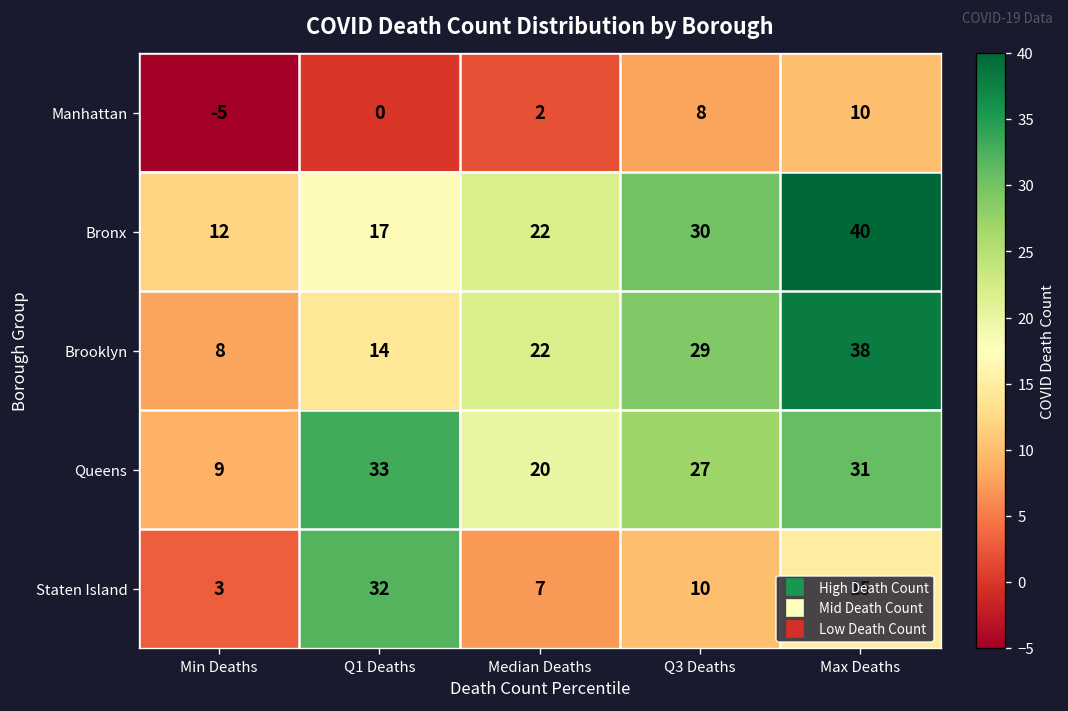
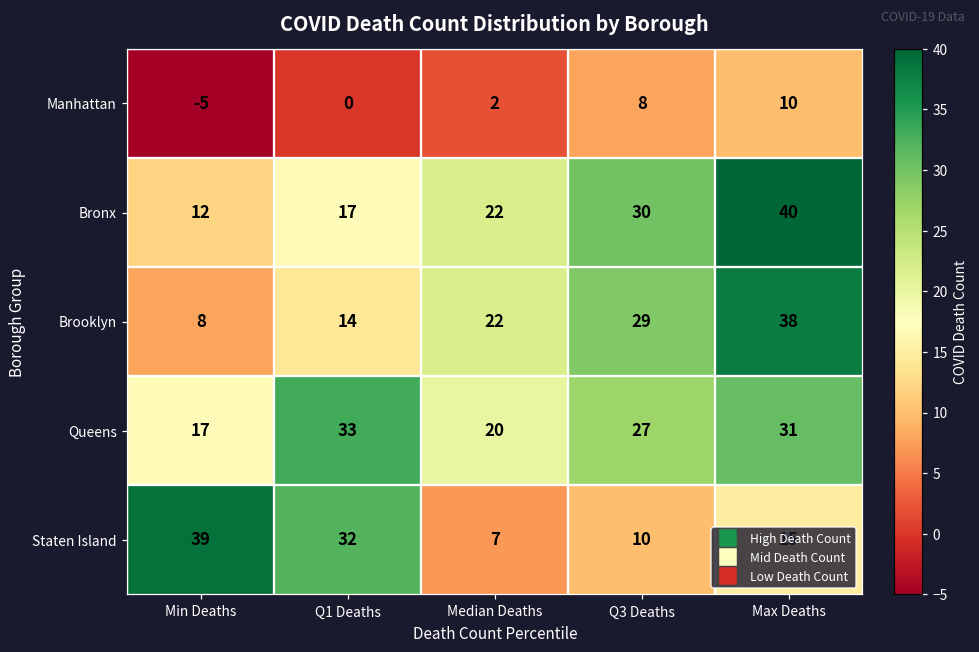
  {
    "Manhattan": {
      "Min Deaths": -5,
      "Q1 Deaths": 0,
      "Median Deaths": 2,
      "Q3 Deaths": 8,
      "Max Deaths": 10
    },
    "Bronx": {
      "Min Deaths": 12,
      "Q1 Deaths": 17,
      "Median Deaths": 22,
      "Q3 Deaths": 30,
      "Max Deaths": 40
    },
    "Brooklyn": {
      "Min Deaths": 8,
      "Q1 Deaths": 14,
      "Median Deaths": 22,
      "Q3 Deaths": 29,
      "Max Deaths": 38
    },
    "Queens": {
-     "Min Deaths": 9,
+     "Min Deaths": 17,
      "Q1 Deaths": 33,
      "Median Deaths": 20,
      "Q3 Deaths": 27,
      "Max Deaths": 31
    },
    "Staten Island": {
-     "Min Deaths": 3,
+     "Min Deaths": 39,
      "Q1 Deaths": 32,
      "Median Deaths": 7,
      "Q3 Deaths": 10
    }
  }
